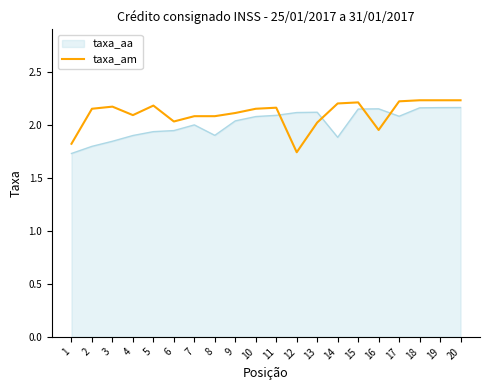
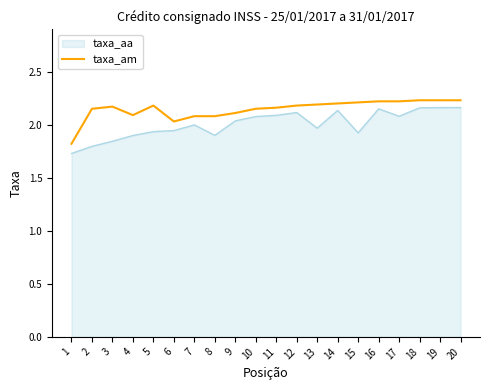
  {
    "taxa_aa": {
      "1": 1.73,
      "2": 1.80,
      "3": 1.84,
      "4": 1.90,
      "5": 1.93,
      "6": 1.94,
      "7": 2.00,
      "8": 1.90,
      "9": 2.04,
      "10": 2.08,
      "11": 2.09,
      "12": 2.11,
-     "13": 2.12,
-     "14": 1.88,
-     "15": 2.15,
+     "13": 1.97,
+     "14": 2.13,
+     "15": 1.92,
      "16": 2.15,
      "17": 2.08,
      "18": 2.16,
      "19": 2.16,
      "20": 2.16
    },
    "taxa_am": {
      "1": 1.82,
      "2": 2.15,
      "3": 2.17,
      "4": 2.09,
      "5": 2.18,
      "6": 2.03,
      "7": 2.08,
      "8": 2.08,
      "9": 2.11,
      "10": 2.15,
      "11": 2.16,
-     "12": 1.74,
-     "13": 2.02,
+     "12": 2.18,
+     "13": 2.19,
      "14": 2.20,
      "15": 2.21,
-     "16": 1.95,
+     "16": 2.22,
      "17": 2.22,
      "18": 2.23,
      "19": 2.23,
      "20": 2.23
    }
  }
